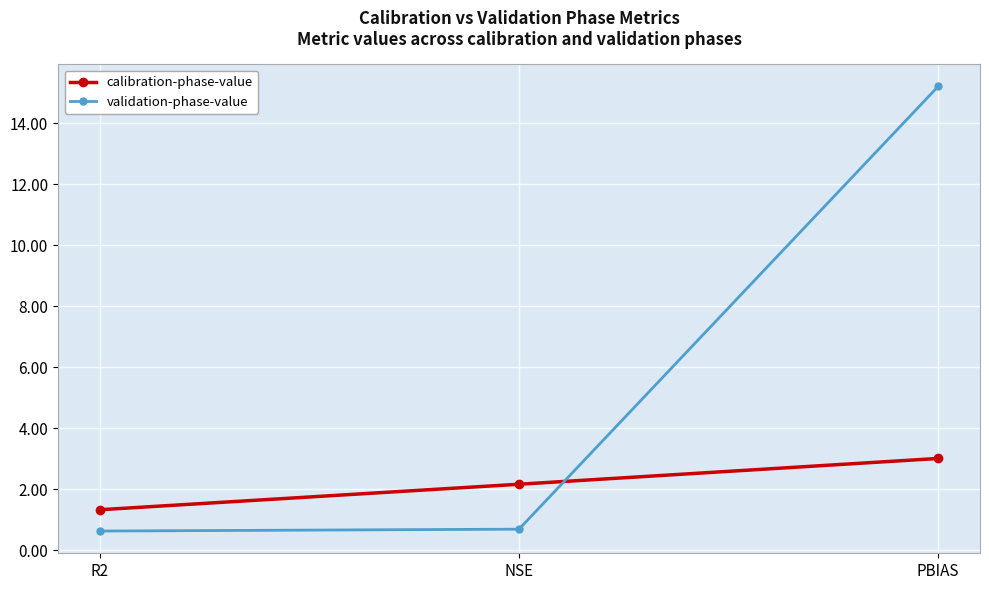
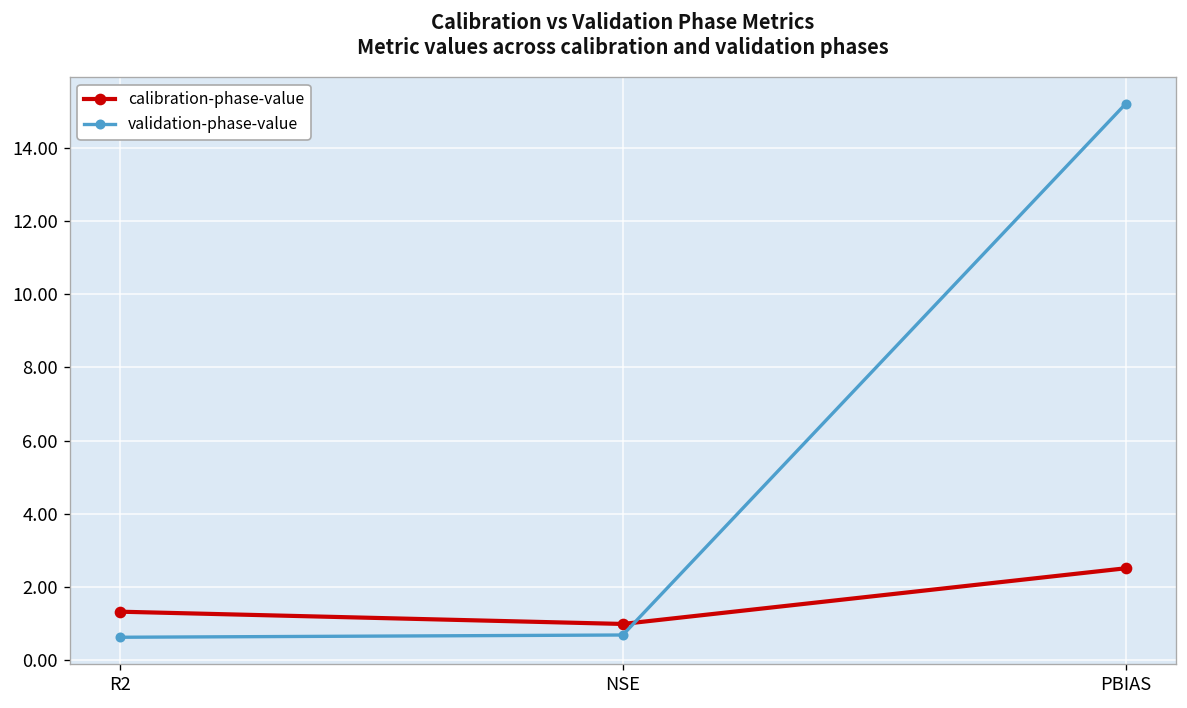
  {
    "calibration-phase-value": {
      "R2": 1.3,
-     "NSE": 2.2,
-     "PBIAS": 3.0
+     "NSE": 1.0,
+     "PBIAS": 2.5
    },
    "validation-phase-value": {
      "R2": 0.6,
      "NSE": 0.7,
      "PBIAS": 15.2
    }
  }
